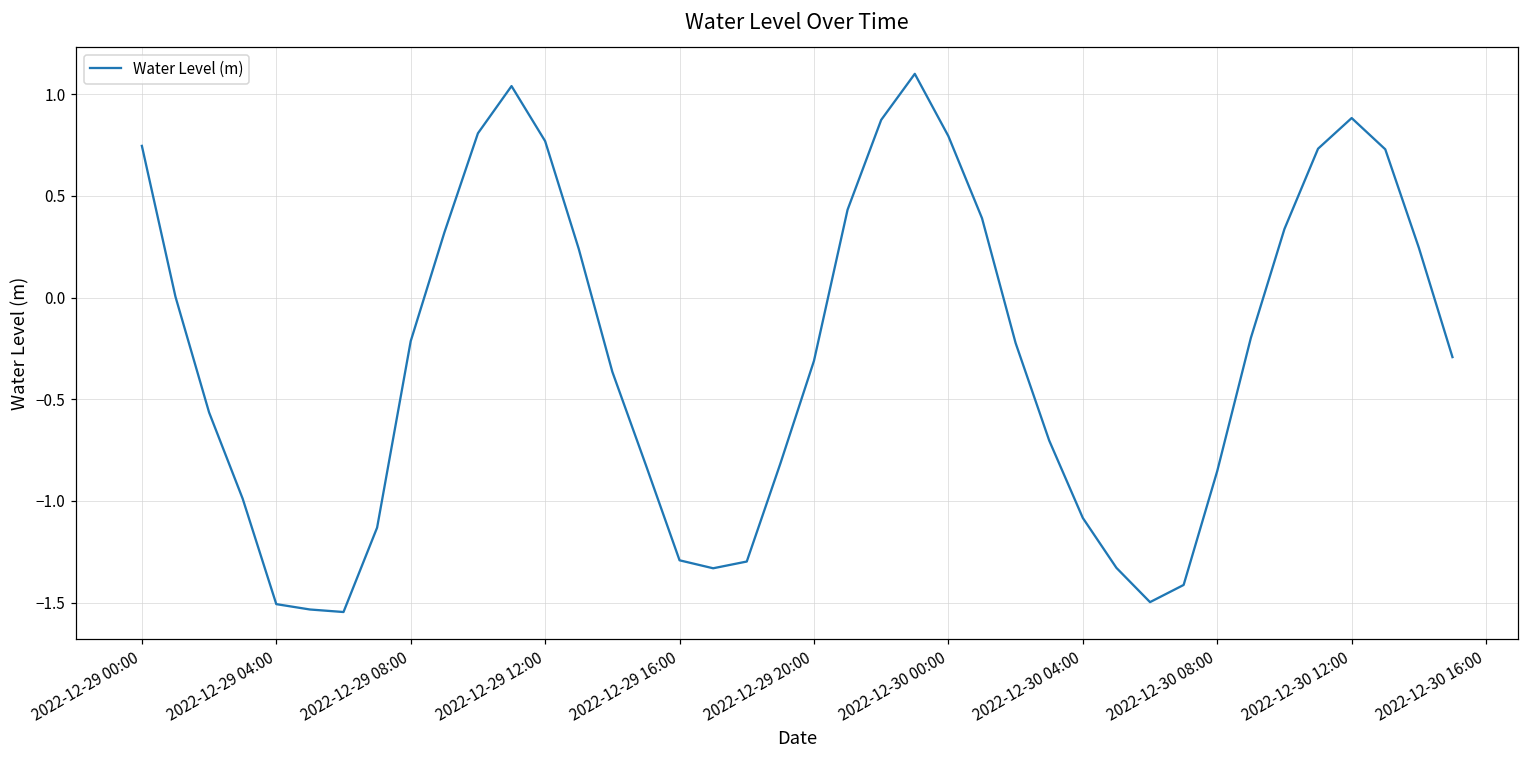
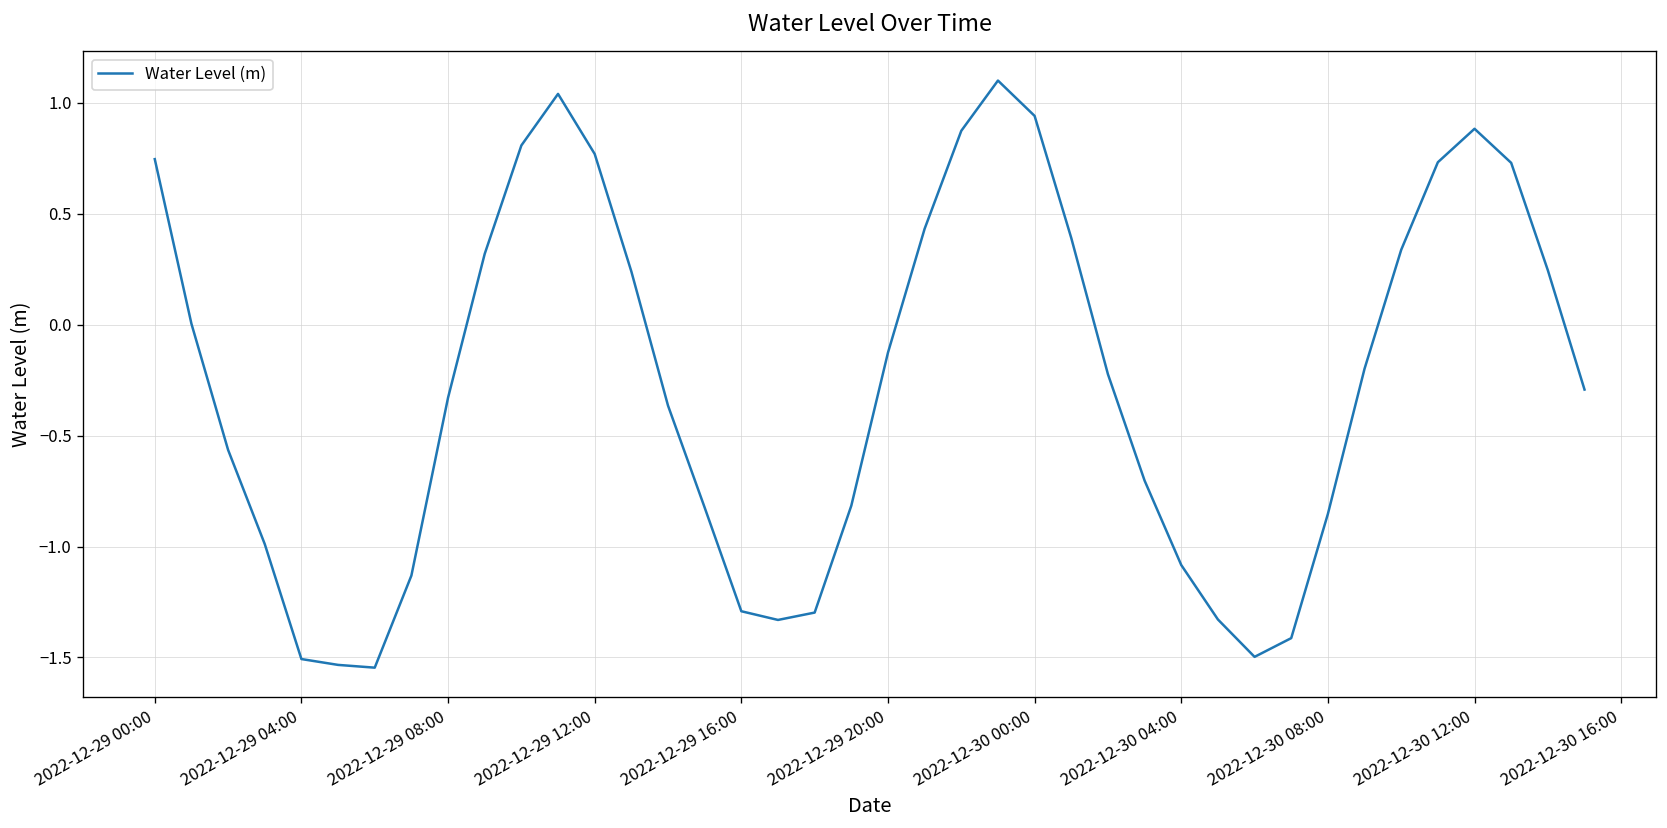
  {
    "2022-12-29 00:00": 0.75,
    "2022-12-29 04:00": -1.51,
-   "2022-12-29 08:00": -0.21,
+   "2022-12-29 08:00": -0.33,
    "2022-12-29 12:00": 0.77,
    "2022-12-29 16:00": -1.29,
-   "2022-12-29 20:00": -0.31,
-   "2022-12-30 00:00": 0.79,
+   "2022-12-29 20:00": -0.13,
+   "2022-12-30 00:00": 0.94,
    "2022-12-30 04:00": -1.08,
    "2022-12-30 08:00": -0.85,
    "2022-12-30 12:00": 0.88
  }
